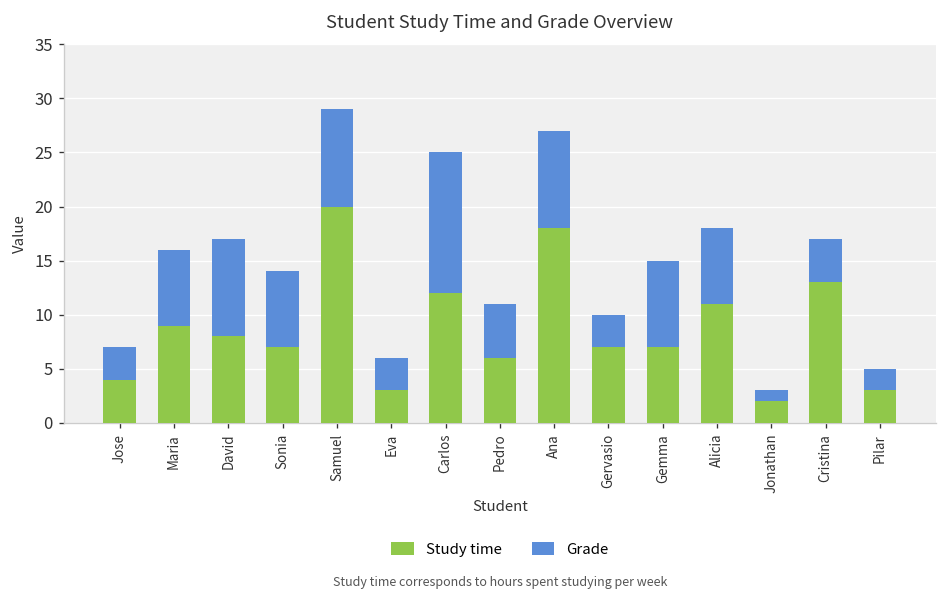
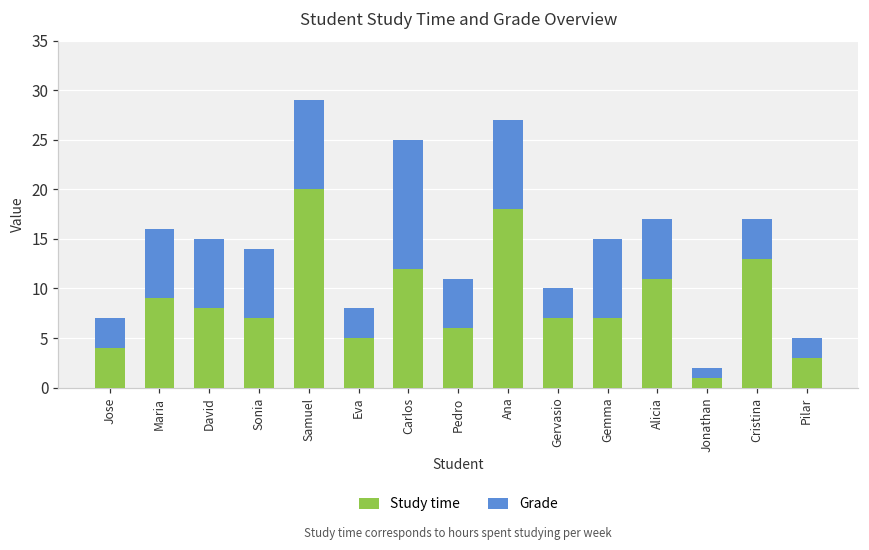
  {
    "Study time": {
      "Jose": 4,
      "Maria": 9,
      "David": 8,
      "Sonia": 7,
      "Samuel": 20,
-     "Eva": 3,
+     "Eva": 5,
      "Carlos": 12,
      "Pedro": 6,
      "Ana": 18,
      "Gervasio": 7,
      "Gemma": 7,
      "Alicia": 11,
-     "Jonathan": 2,
+     "Jonathan": 1,
      "Cristina": 13,
      "Pilar": 3
    },
    "Grade": {
      "Jose": 3,
      "Maria": 7,
-     "David": 9,
+     "David": 7,
      "Sonia": 7,
      "Samuel": 9,
      "Eva": 3,
      "Carlos": 13,
      "Pedro": 5,
      "Ana": 9,
      "Gervasio": 3,
      "Gemma": 8,
-     "Alicia": 7,
+     "Alicia": 6,
      "Jonathan": 1,
      "Cristina": 4,
      "Pilar": 2
    }
  }
